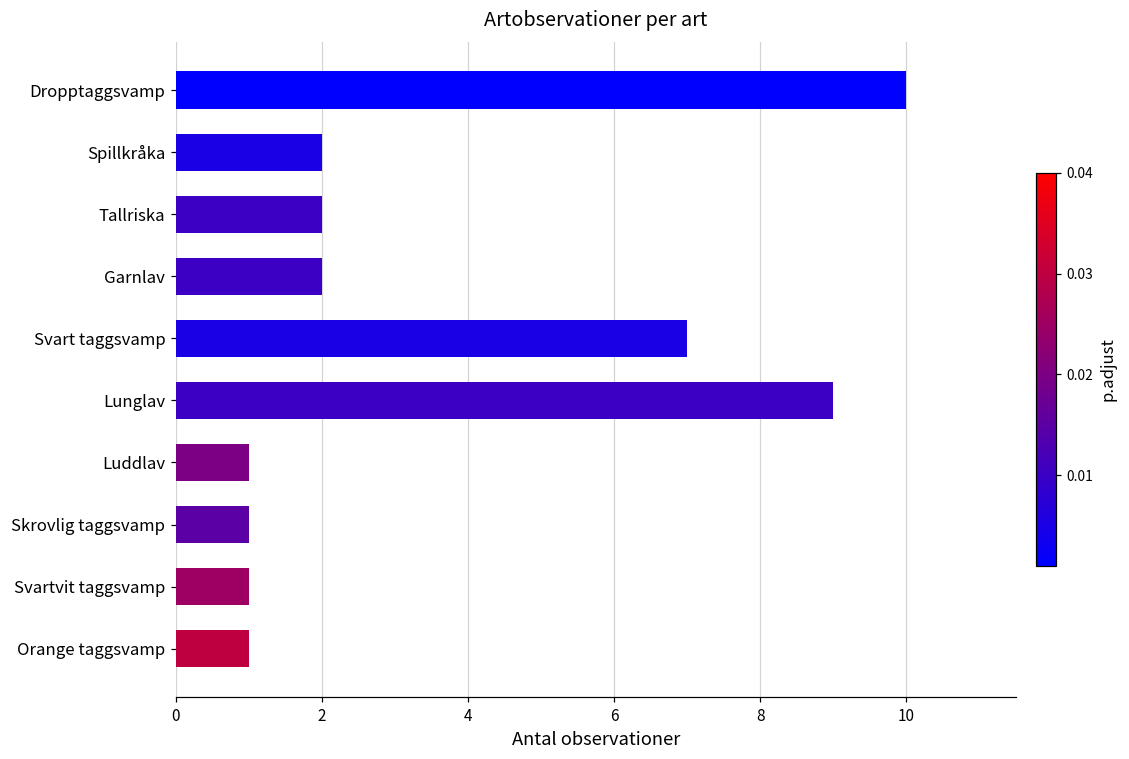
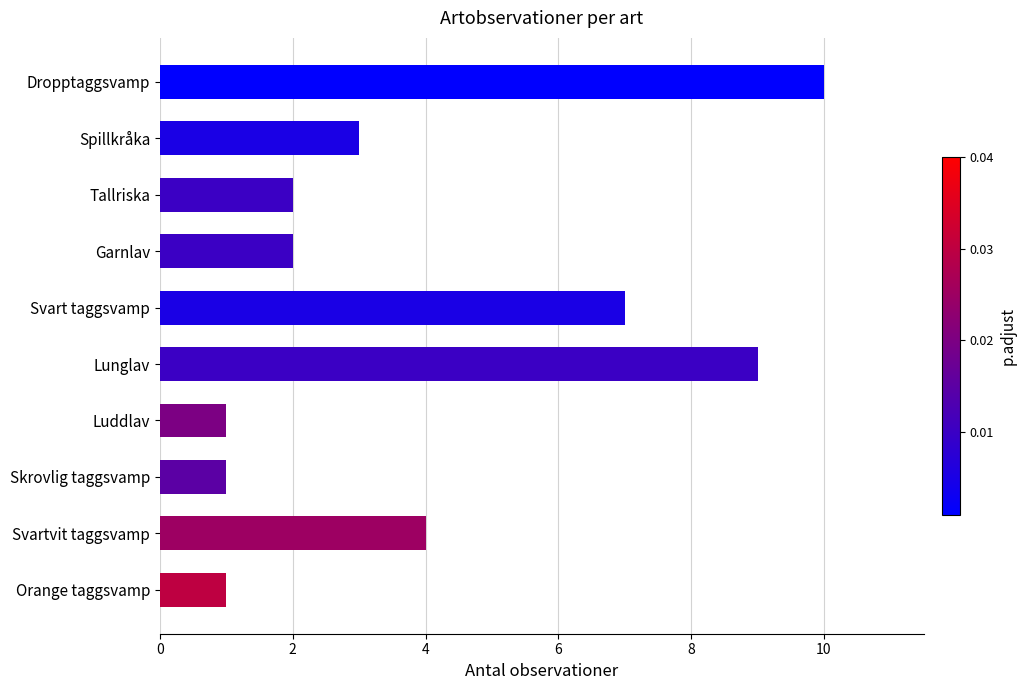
  {
    "Dropptaggsvamp": 10,
-   "Spillkråka": 2,
+   "Spillkråka": 3,
    "Tallriska": 2,
    "Garnlav": 2,
    "Svart taggsvamp": 7,
    "Lunglav": 9,
    "Luddlav": 1,
    "Skrovlig taggsvamp": 1,
-   "Svartvit taggsvamp": 1,
+   "Svartvit taggsvamp": 4,
    "Orange taggsvamp": 1
  }
